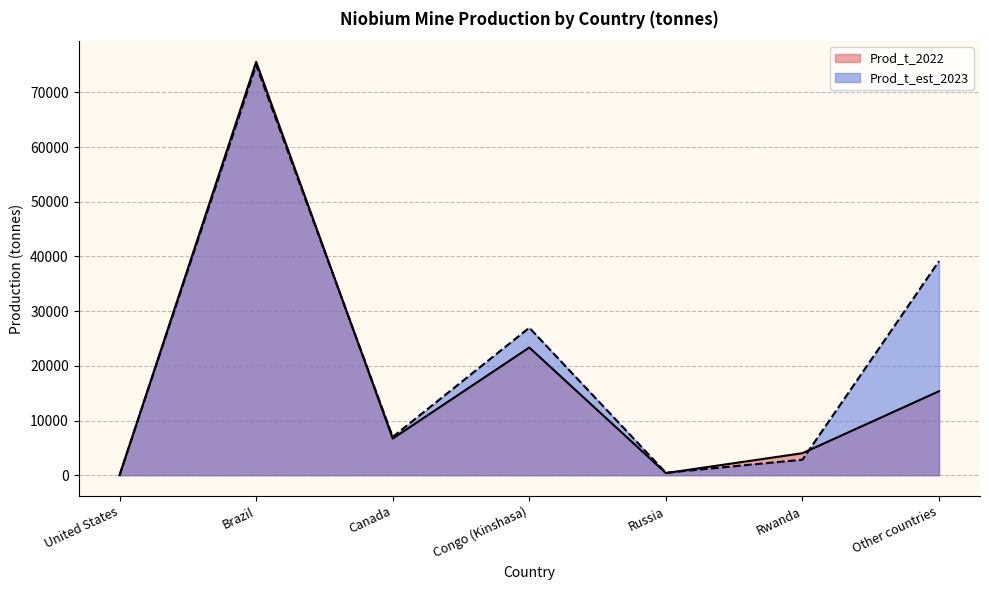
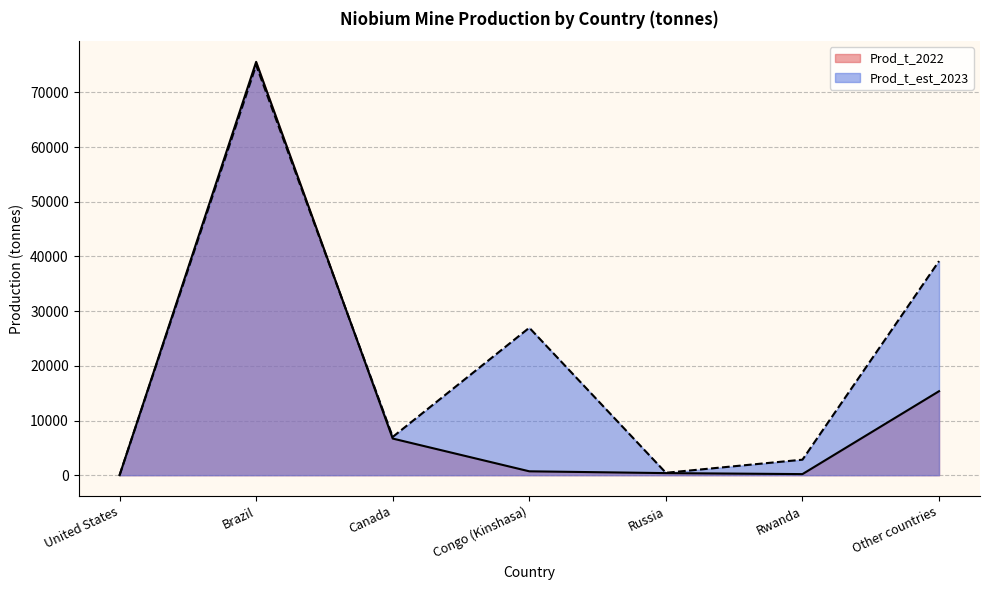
  {
    "Prod_t_2022": {
      "Brazil": 76000,
-     "Congo (Kinshasa)": 23000,
-     "Rwanda": 4000,
+     "Congo (Kinshasa)": 1000,
+     "Rwanda": 0,
      "Other countries": 15000
    },
    "Prod_t_est_2023": {
      "Brazil": 75000,
      "Congo (Kinshasa)": 27000,
      "Rwanda": 3000,
      "Other countries": 39000
    }
  }
